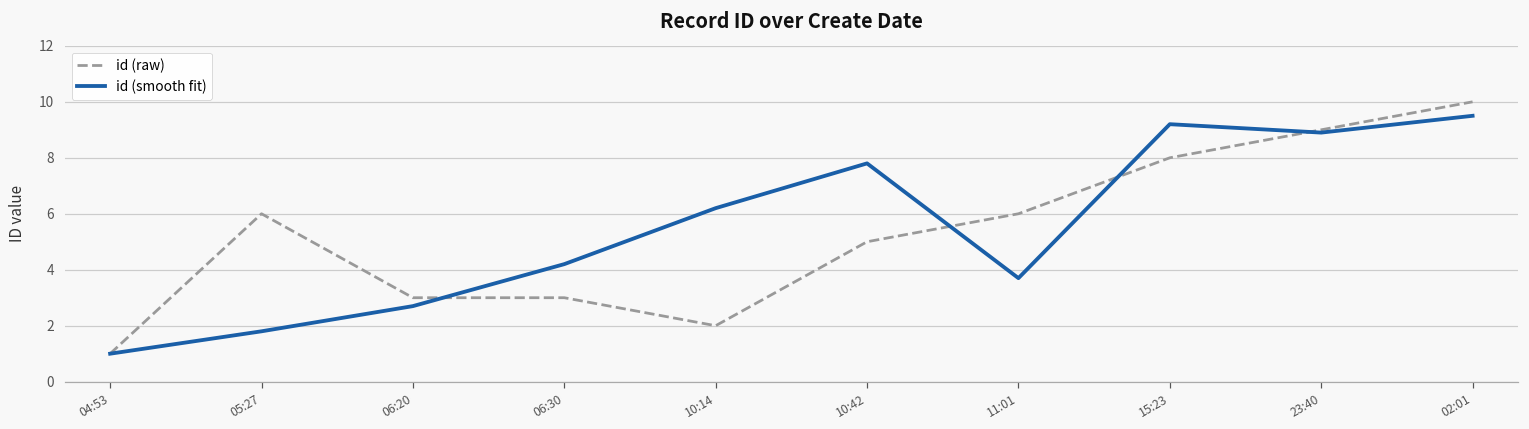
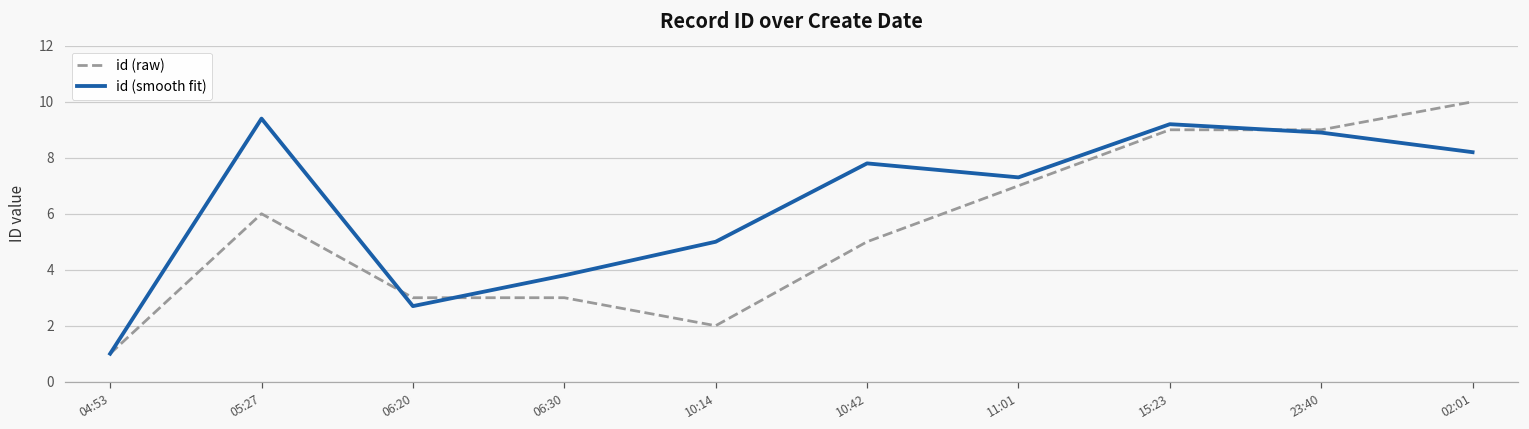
  {
    "id (raw)": {
      "05:27": 6,
      "06:20": 3,
      "06:30": 3,
      "10:14": 2,
      "10:42": 5,
-     "11:01": 6,
-     "15:23": 8,
+     "11:01": 7,
+     "15:23": 9,
      "02:01": 10
    },
    "id (smooth fit)": {
-     "05:27": 1.8,
+     "05:27": 9.4,
      "06:20": 2.7,
-     "06:30": 4.2,
-     "10:14": 6.2,
+     "06:30": 3.8,
+     "10:14": 5.0,
      "10:42": 7.8,
-     "11:01": 3.7,
+     "11:01": 7.3,
      "15:23": 9.2,
-     "02:01": 9.5
+     "02:01": 8.2
    }
  }
